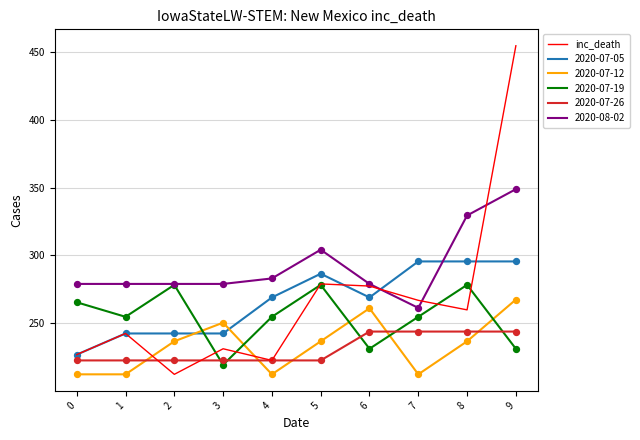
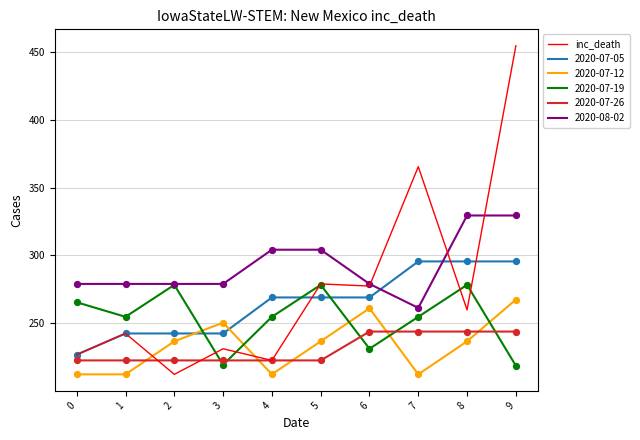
  {
    "inc_death": {
      "2": 212,
      "3": 231,
-     "7": 267,
+     "7": 365,
      "8": 260,
      "9": 454
    },
    "2020-07-05": {
      "2": 242,
      "3": 242,
      "4": 269,
-     "5": 286,
+     "5": 269,
      "6": 269,
      "7": 296,
      "8": 296,
      "9": 296
    },
    "2020-07-12": {
      "0": 212,
      "1": 212,
      "2": 237,
      "3": 250,
      "4": 212,
      "5": 237,
      "6": 261,
      "7": 212,
      "8": 237,
      "9": 267
    },
    "2020-07-19": {
      "0": 265,
      "1": 255,
      "3": 219,
      "4": 255,
      "6": 231,
      "7": 255,
      "8": 278,
-     "9": 231
+     "9": 219
    },
    "2020-07-26": {
      "0": 223,
      "1": 223,
      "2": 223,
      "3": 223,
      "5": 223,
      "6": 244,
      "7": 244,
      "8": 244,
      "9": 244
    },
    "2020-08-02": {
      "0": 279,
      "1": 279,
      "3": 279,
-     "4": 283,
+     "4": 304,
      "5": 304,
      "7": 261,
      "8": 329,
-     "9": 349
+     "9": 329
    }
  }
